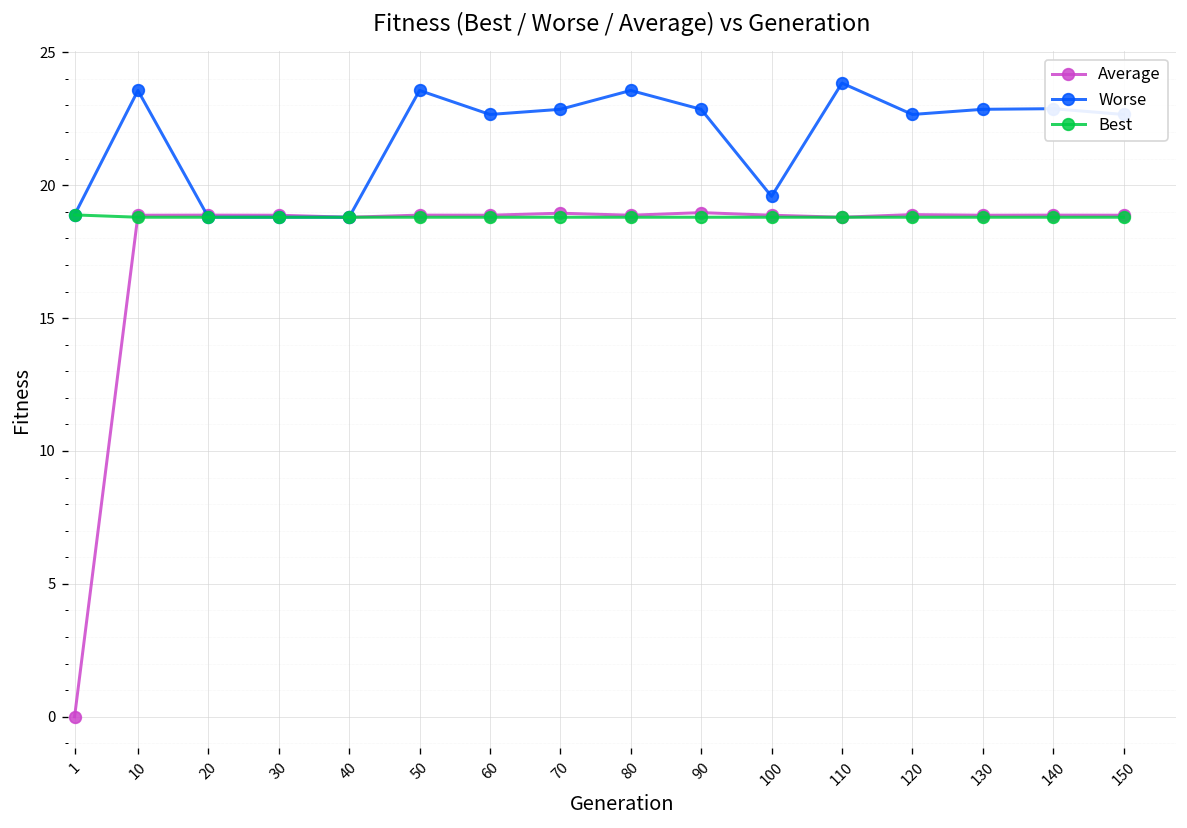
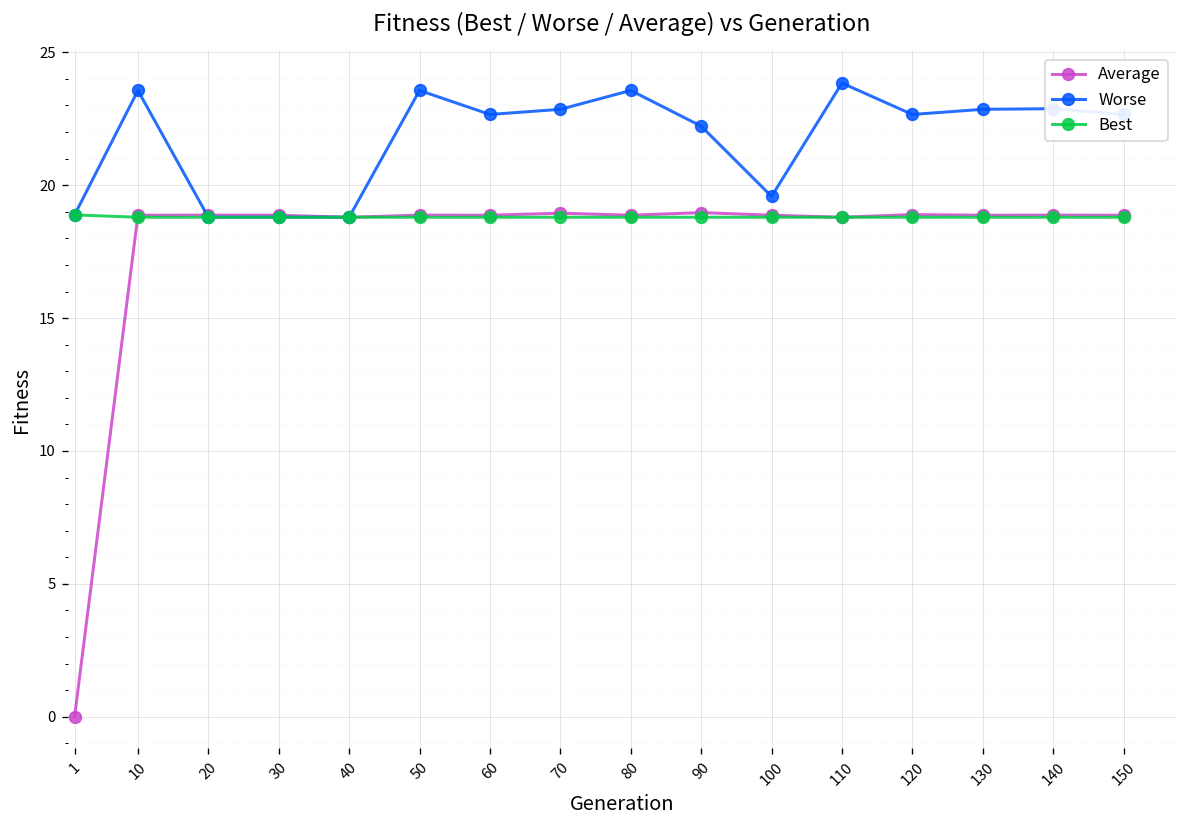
  {
    "Average": {
      "1": 0.0,
      "70": 18.9,
      "90": 19.0
    },
    "Worse": {
      "10": 23.6,
      "50": 23.6,
      "60": 22.7,
      "70": 22.9,
      "80": 23.6,
-     "90": 22.9,
+     "90": 22.2,
      "100": 19.6,
      "110": 23.8,
      "120": 22.7,
      "130": 22.9
    },
    "Best": {
      "70": 18.8,
      "90": 18.8
    }
  }
